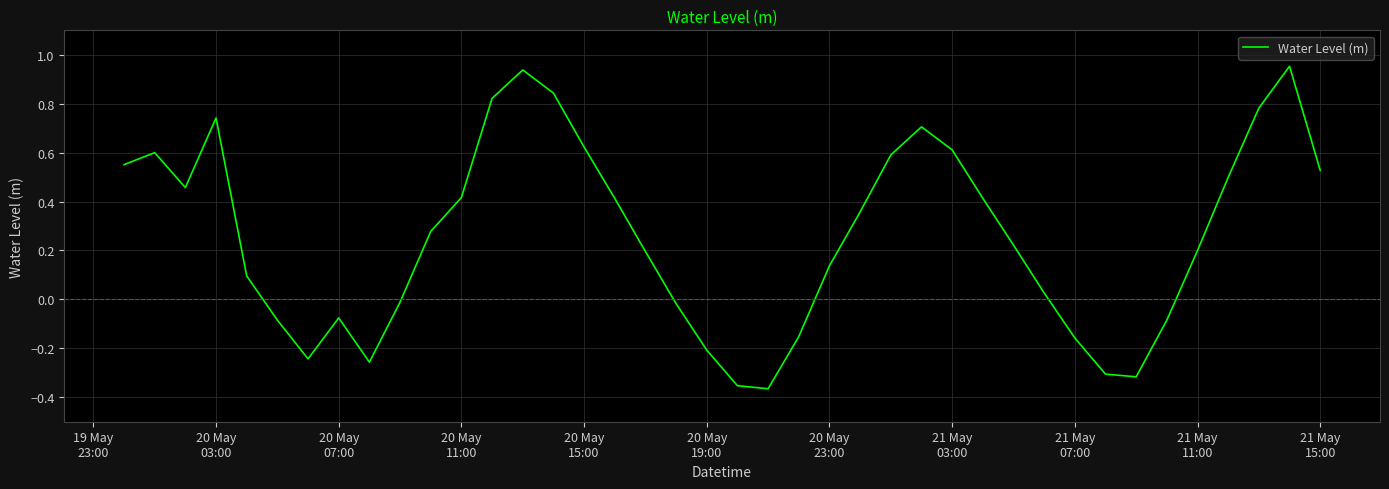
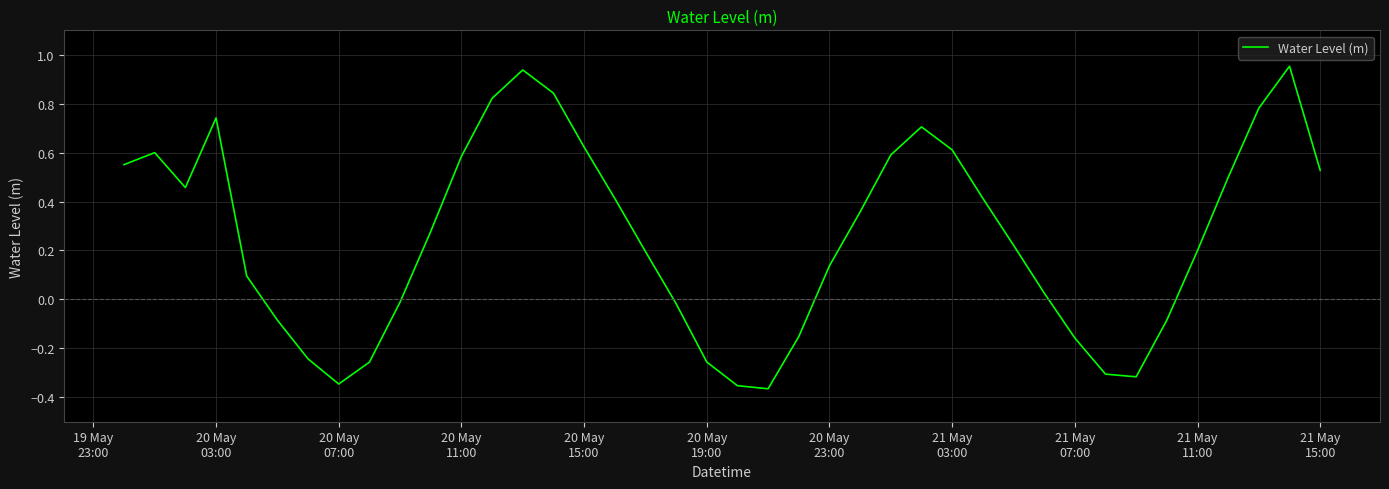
  {
    "20 May 03:00": 0.74,
-   "20 May 07:00": -0.08,
-   "20 May 11:00": 0.42,
+   "20 May 07:00": -0.35,
+   "20 May 11:00": 0.58,
    "20 May 15:00": 0.62,
-   "20 May 19:00": -0.21,
+   "20 May 19:00": -0.26,
    "20 May 23:00": 0.14,
    "21 May 03:00": 0.61,
    "21 May 07:00": -0.16,
    "21 May 11:00": 0.20,
    "21 May 15:00": 0.53
  }
